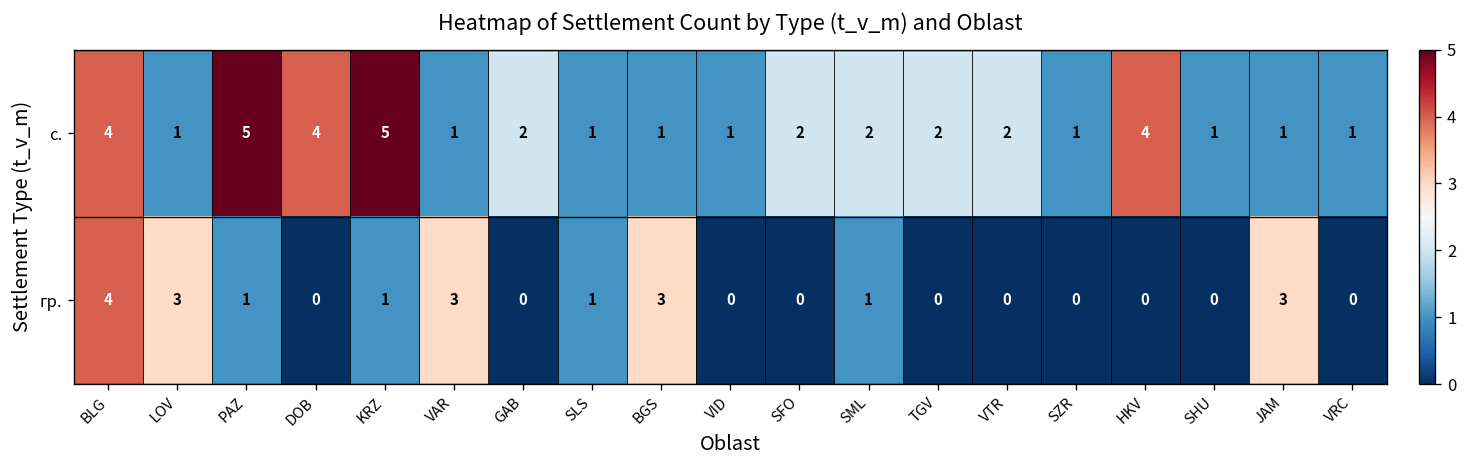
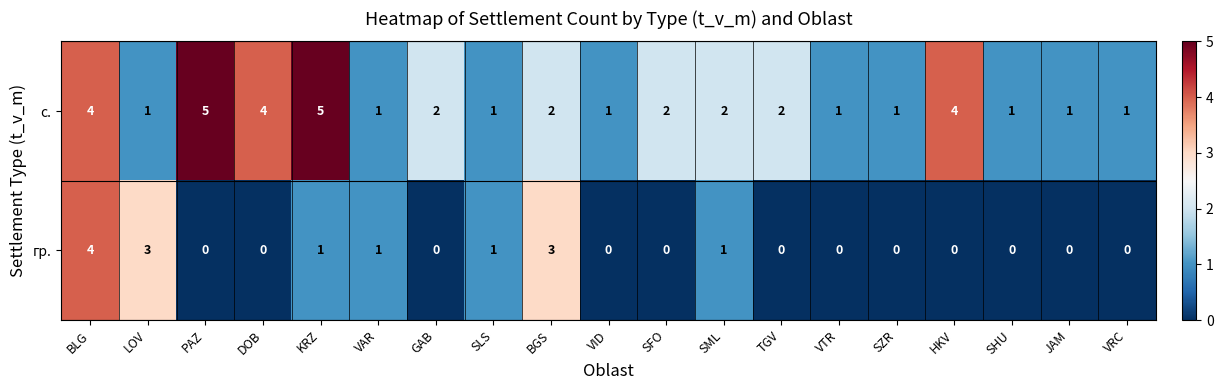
  {
    "с.": {
      "BLG": 4,
      "LOV": 1,
      "PAZ": 5,
      "DOB": 4,
      "KRZ": 5,
      "VAR": 1,
      "GAB": 2,
      "SLS": 1,
-     "BGS": 1,
+     "BGS": 2,
      "VID": 1,
      "SFO": 2,
      "SML": 2,
      "TGV": 2,
-     "VTR": 2,
+     "VTR": 1,
      "SZR": 1,
      "HKV": 4,
      "SHU": 1,
      "JAM": 1,
      "VRC": 1
    },
    "гр.": {
      "BLG": 4,
      "LOV": 3,
-     "PAZ": 1,
+     "PAZ": 0,
      "DOB": 0,
      "KRZ": 1,
-     "VAR": 3,
+     "VAR": 1,
      "GAB": 0,
      "SLS": 1,
      "BGS": 3,
      "VID": 0,
      "SFO": 0,
      "SML": 1,
      "TGV": 0,
      "VTR": 0,
      "SZR": 0,
      "HKV": 0,
      "SHU": 0,
-     "JAM": 3,
+     "JAM": 0,
      "VRC": 0
    }
  }
